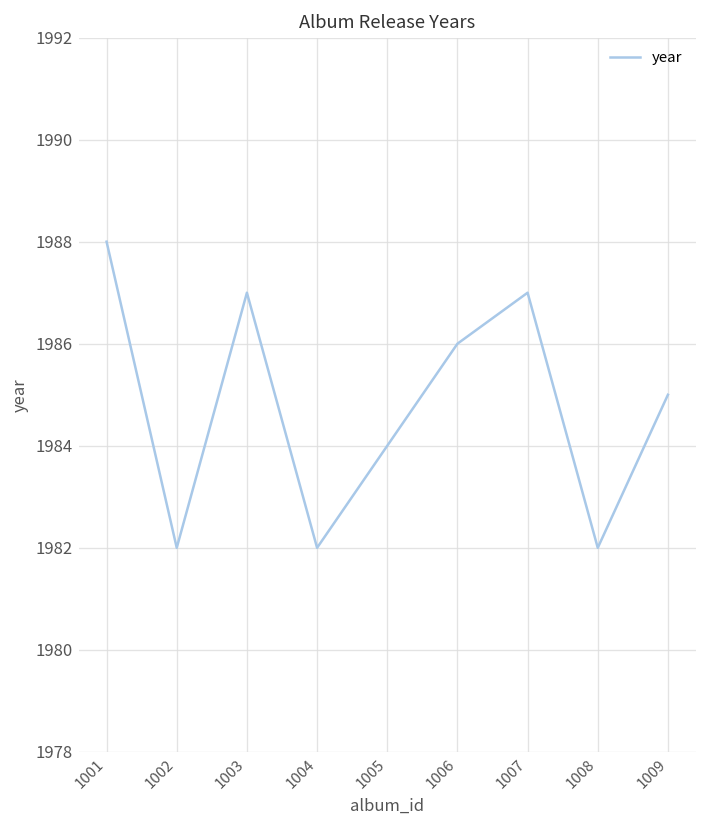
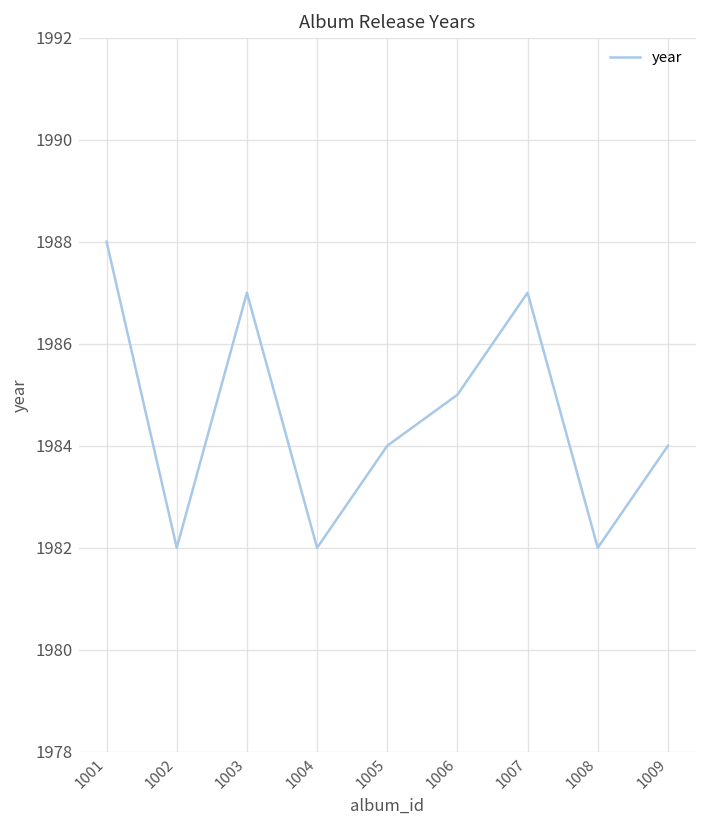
  {
    "1001": 1988,
    "1002": 1982,
    "1003": 1987,
    "1004": 1982,
    "1005": 1984,
-   "1006": 1986,
+   "1006": 1985,
    "1007": 1987,
    "1008": 1982,
-   "1009": 1985
+   "1009": 1984
  }
